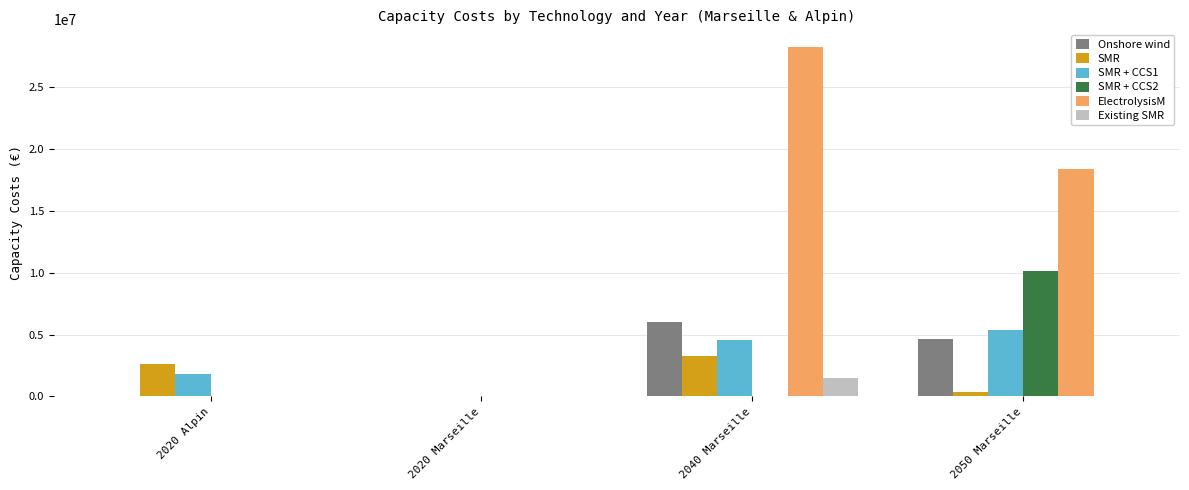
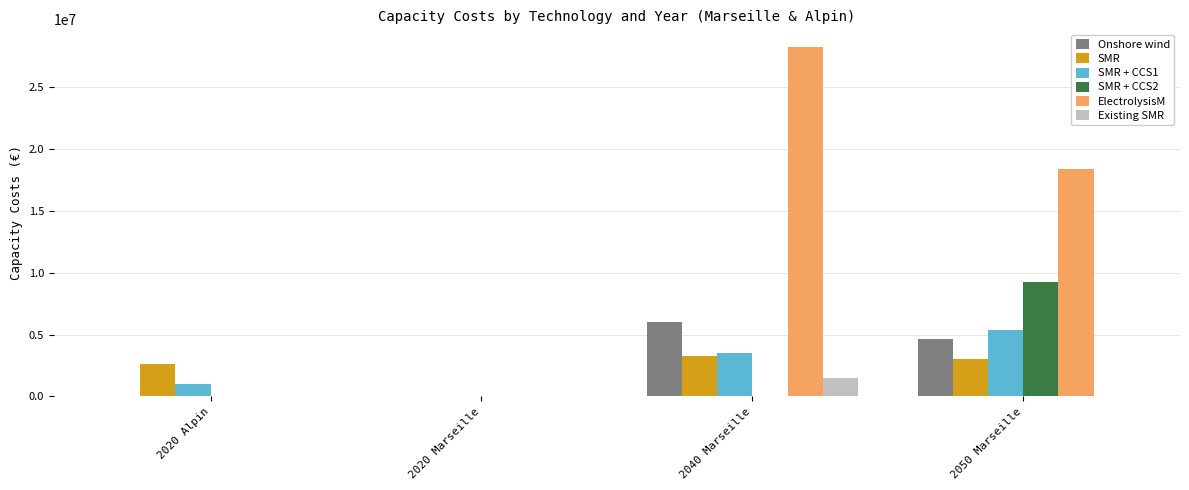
  {
    "Onshore wind": {
      "2020 Alpin": 0,
      "2020 Marseille": 0,
      "2040 Marseille": 6000000,
      "2050 Marseille": 4700000
    },
    "SMR": {
      "2020 Alpin": 2600000,
      "2020 Marseille": 0,
      "2040 Marseille": 3300000,
-     "2050 Marseille": 400000
+     "2050 Marseille": 3000000
    },
    "SMR + CCS1": {
-     "2020 Alpin": 1800000,
+     "2020 Alpin": 1000000,
      "2020 Marseille": 0,
-     "2040 Marseille": 4600000,
+     "2040 Marseille": 3500000,
      "2050 Marseille": 5300000
    },
    "SMR + CCS2": {
      "2020 Alpin": 0,
      "2020 Marseille": 0,
      "2040 Marseille": 0,
-     "2050 Marseille": 10200000
+     "2050 Marseille": 9300000
    },
    "ElectrolysisM": {
      "2020 Alpin": 0,
      "2020 Marseille": 0,
      "2040 Marseille": 28300000,
      "2050 Marseille": 18400000
    },
    "Existing SMR": {
      "2020 Alpin": 0,
      "2020 Marseille": 0,
      "2040 Marseille": 1500000,
      "2050 Marseille": 0
    }
  }
